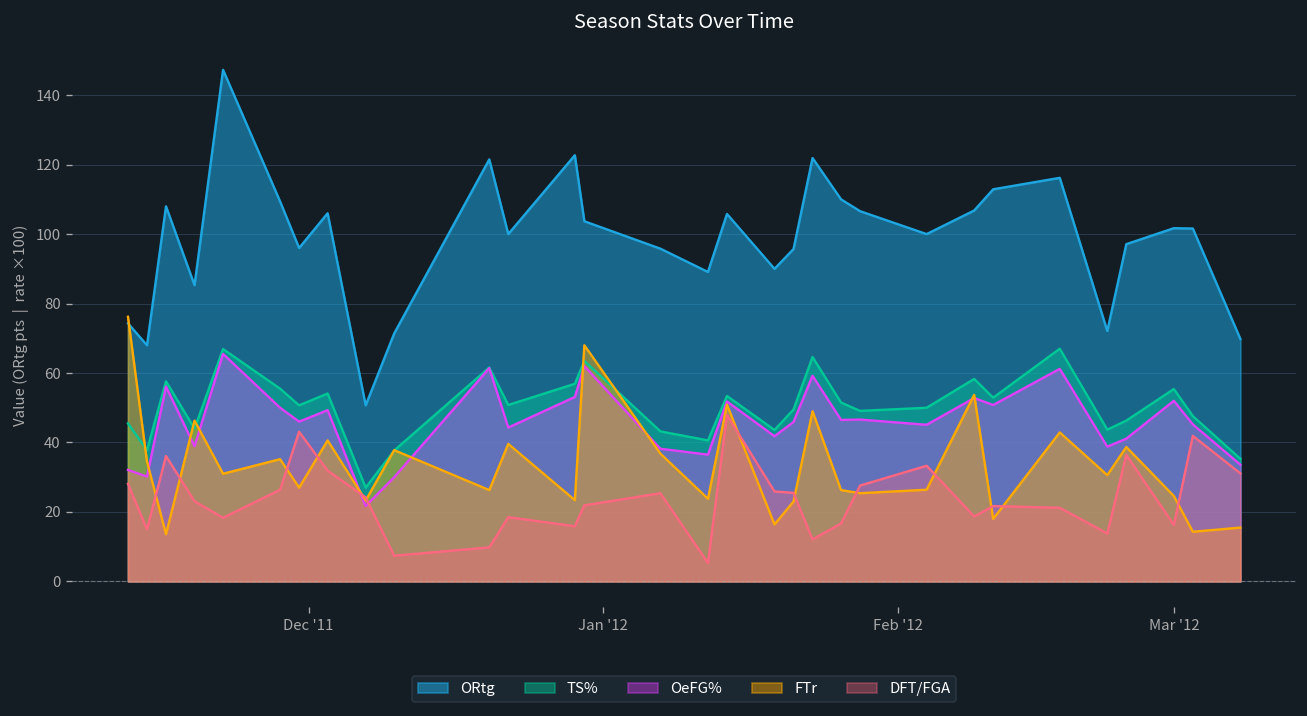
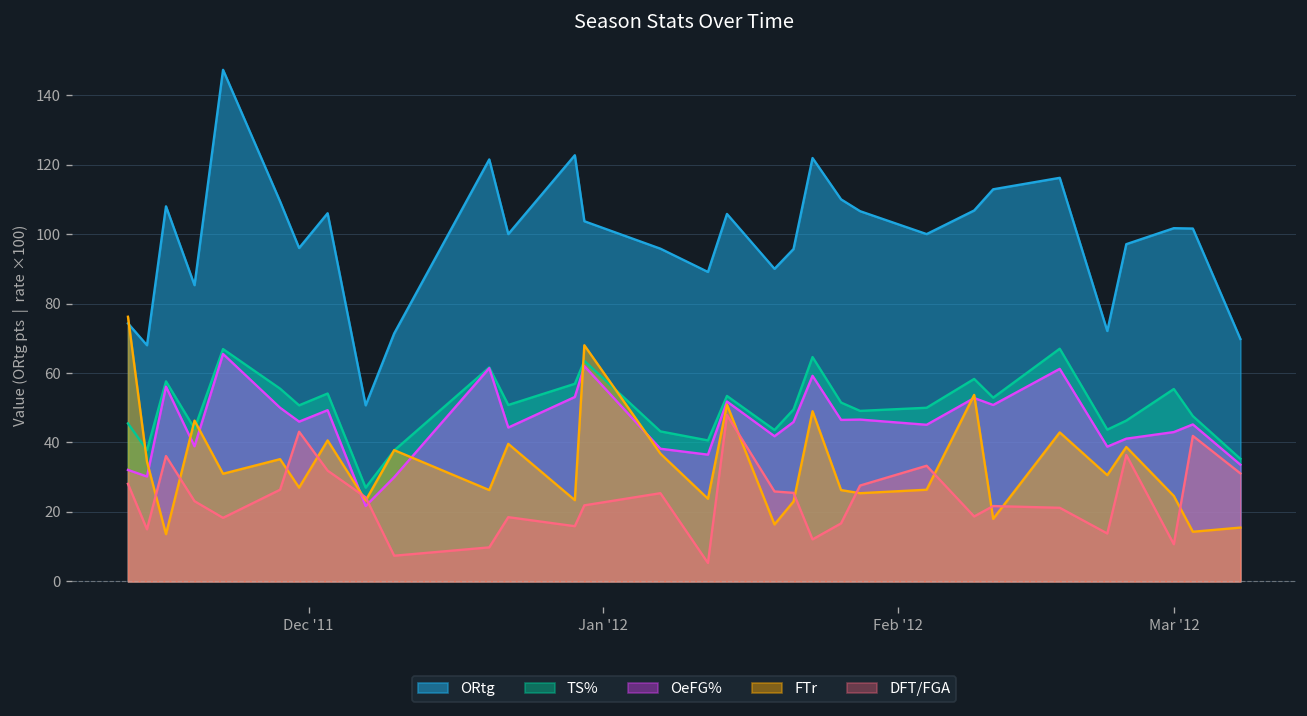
  {
    "ORtg": {
      "Mar '12": 102
    },
    "TS%": {
      "Mar '12": 55
    },
    "OeFG%": {
-     "Mar '12": 52
+     "Mar '12": 43
    },
    "FTr": {
      "Mar '12": 25
    },
    "DFT/FGA": {
-     "Mar '12": 16
+     "Mar '12": 11
    }
  }
